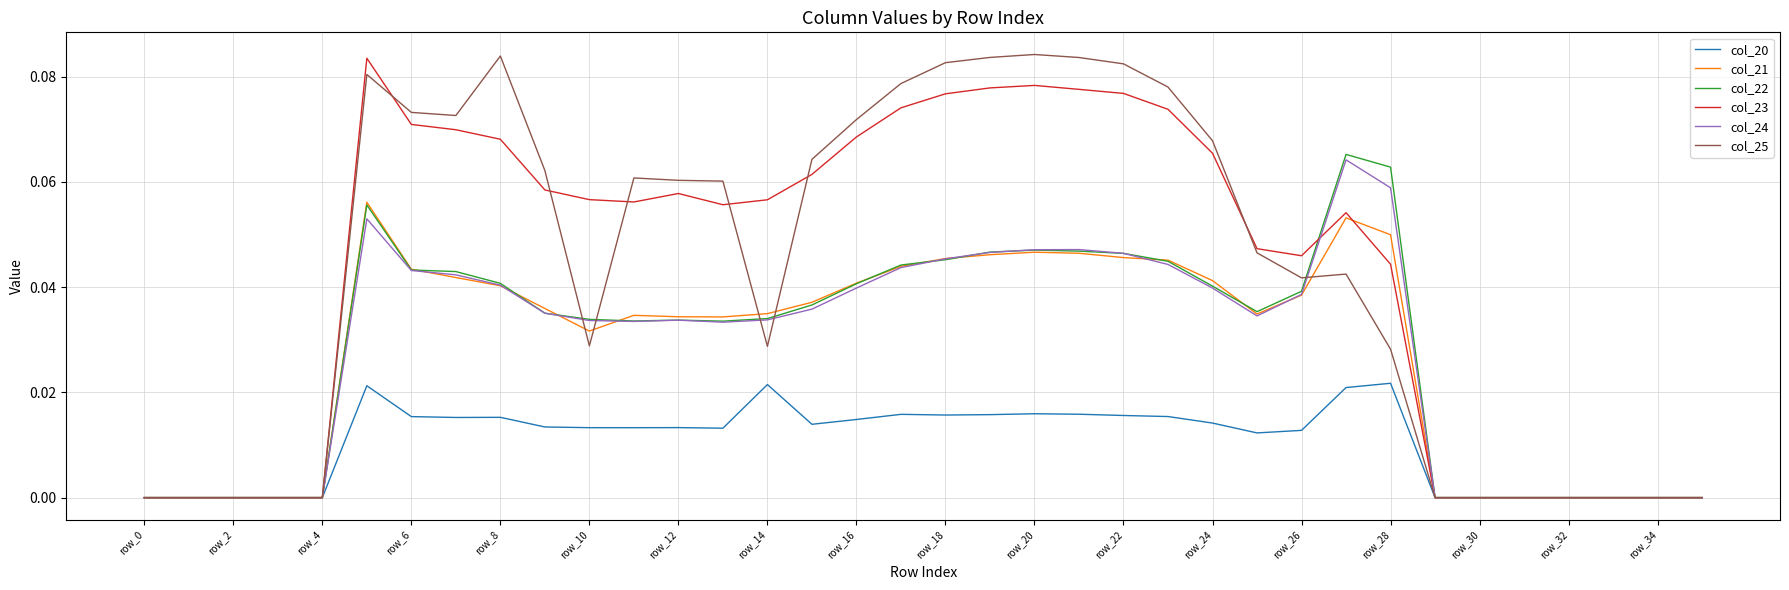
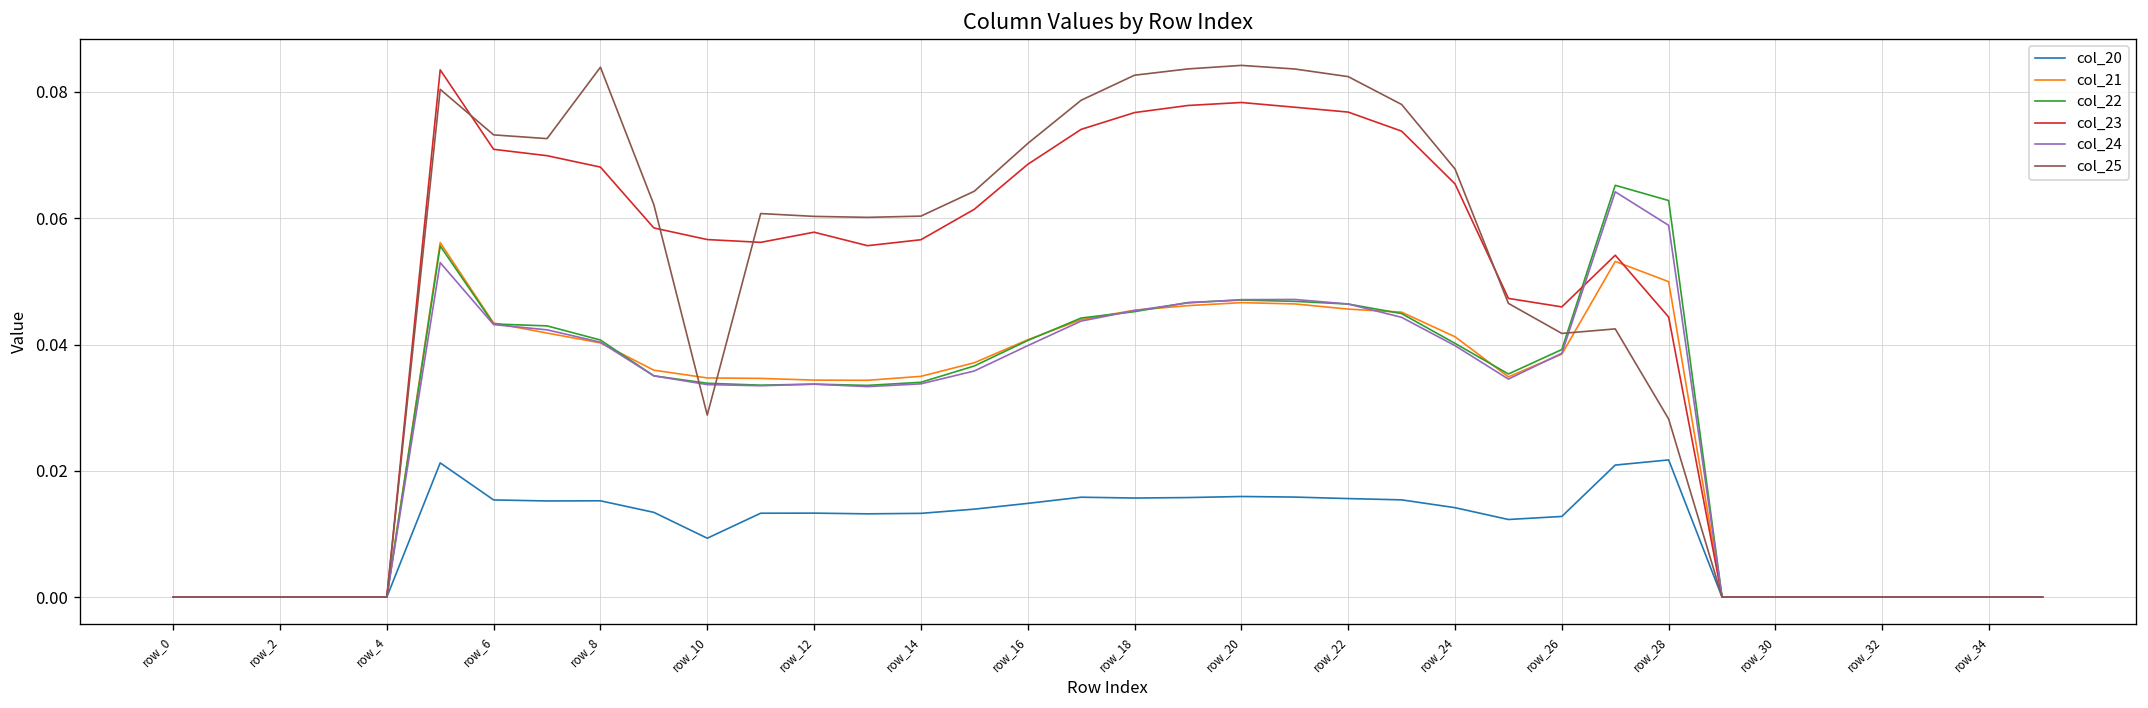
  {
    "col_20": {
      "row_6": 0.015,
      "row_8": 0.015,
-     "row_10": 0.013,
+     "row_10": 0.009,
      "row_12": 0.013,
-     "row_14": 0.021,
+     "row_14": 0.013,
      "row_16": 0.015,
      "row_18": 0.016,
      "row_20": 0.016,
      "row_22": 0.016,
      "row_24": 0.014,
      "row_26": 0.013,
      "row_28": 0.022
    },
    "col_21": {
-     "row_10": 0.032,
+     "row_10": 0.035,
      "row_12": 0.034,
      "row_14": 0.035,
      "row_22": 0.046,
      "row_24": 0.041,
      "row_28": 0.050
    },
    "col_22": {
      "row_26": 0.039,
      "row_28": 0.063
    },
    "col_23": {
      "row_6": 0.071,
      "row_8": 0.068,
      "row_10": 0.057,
      "row_12": 0.058,
      "row_14": 0.057,
      "row_16": 0.069,
      "row_18": 0.077,
      "row_20": 0.078,
      "row_22": 0.077,
      "row_24": 0.065,
      "row_26": 0.046,
      "row_28": 0.044
    },
    "col_24": {
      "row_16": 0.040,
      "row_28": 0.059
    },
    "col_25": {
      "row_6": 0.073,
      "row_8": 0.084,
      "row_10": 0.029,
      "row_12": 0.060,
-     "row_14": 0.029,
+     "row_14": 0.060,
      "row_16": 0.072,
      "row_18": 0.083,
      "row_20": 0.084,
      "row_22": 0.082,
      "row_24": 0.068,
      "row_26": 0.042,
      "row_28": 0.028
    }
  }
